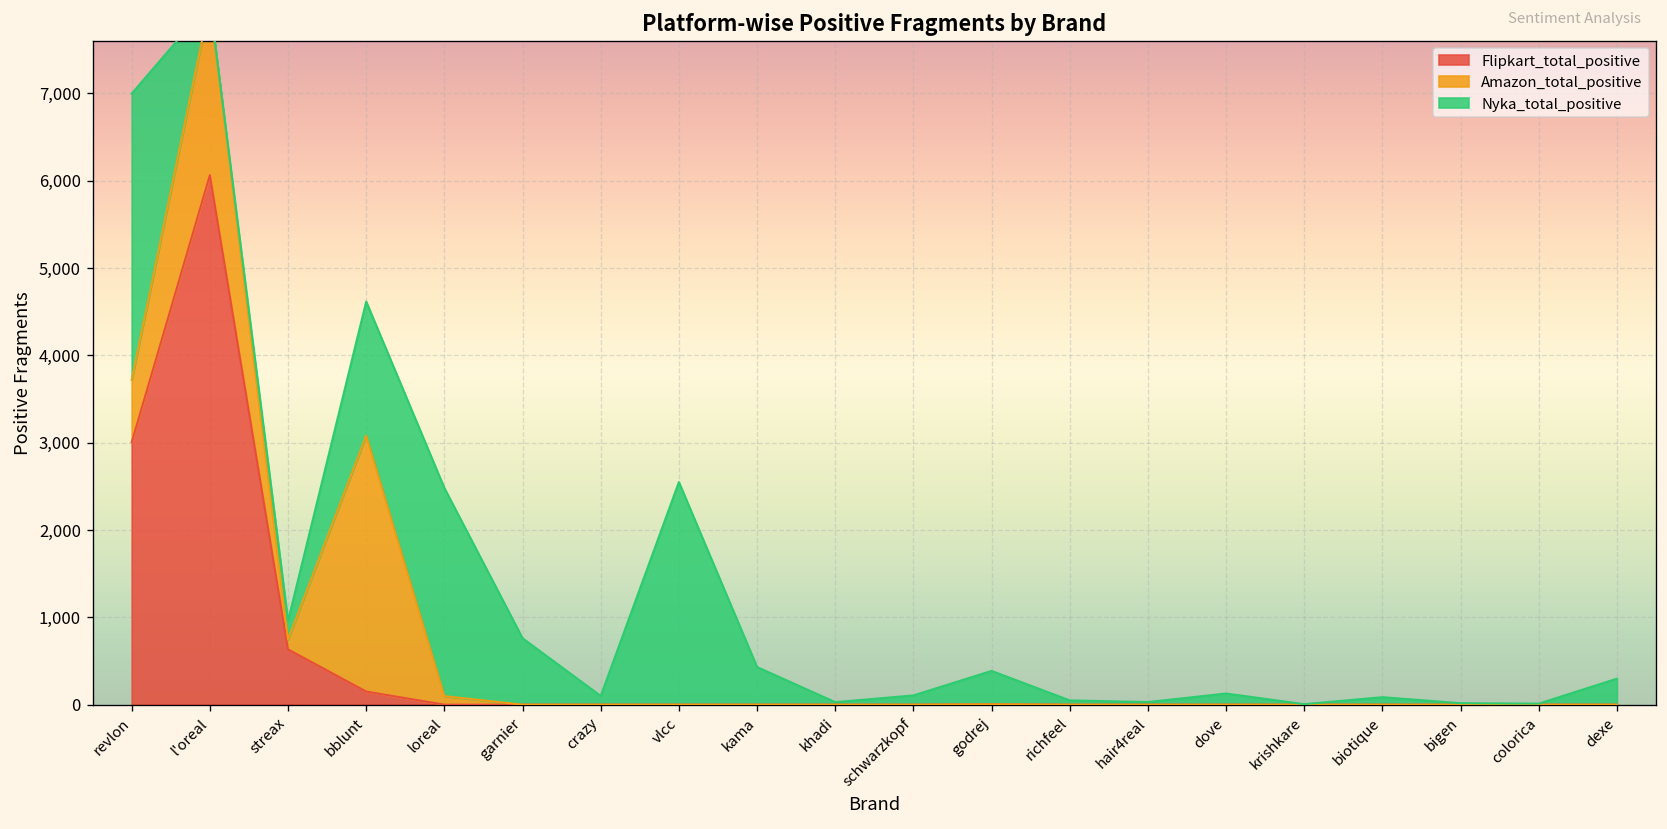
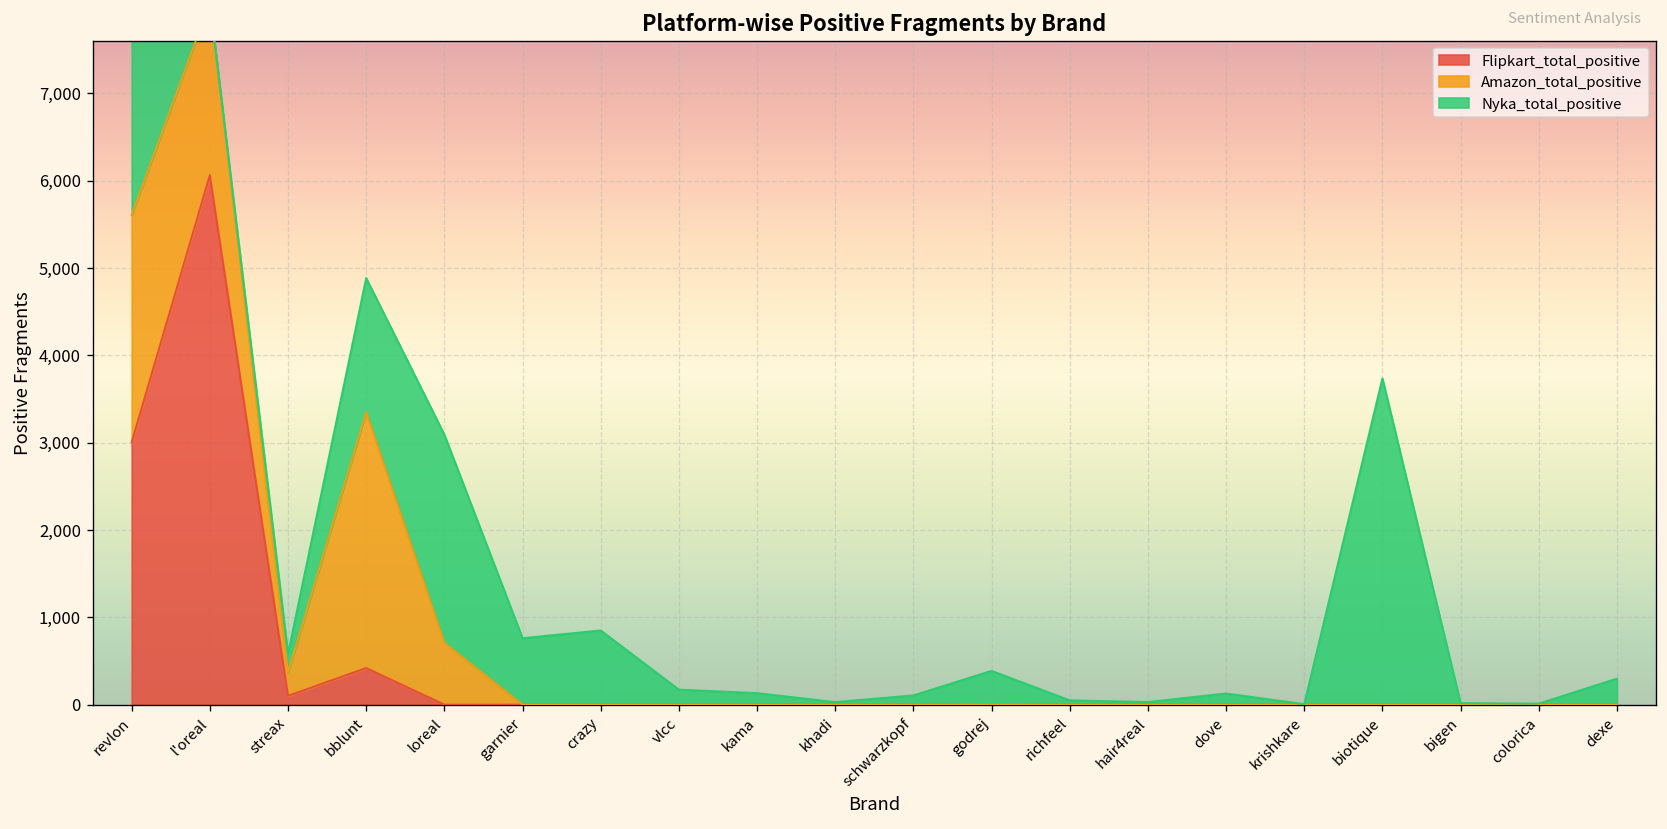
  {
    "Flipkart_total_positive": {
      "revlon": "3,000",
      "l'oreal": "6,100",
-     "streax": "600",
-     "bblunt": "200",
+     "streax": "100",
+     "bblunt": "400",
      "loreal": "0"
    },
    "Amazon_total_positive": {
-     "revlon": "700",
-     "streax": "100",
+     "revlon": "2,600",
+     "streax": "300",
      "bblunt": "2,900",
-     "loreal": "100"
+     "loreal": "700"
    },
    "Nyka_total_positive": {
      "streax": "200",
      "bblunt": "1,500",
      "loreal": "2,400",
      "garnier": "800",
-     "crazy": "100",
-     "vlcc": "2,500",
-     "kama": "400",
+     "crazy": "900",
+     "vlcc": "200",
+     "kama": "100",
      "schwarzkopf": "100",
      "godrej": "400",
      "richfeel": "0",
      "dove": "100",
-     "biotique": "100",
+     "biotique": "3,700",
      "dexe": "300"
    }
  }
